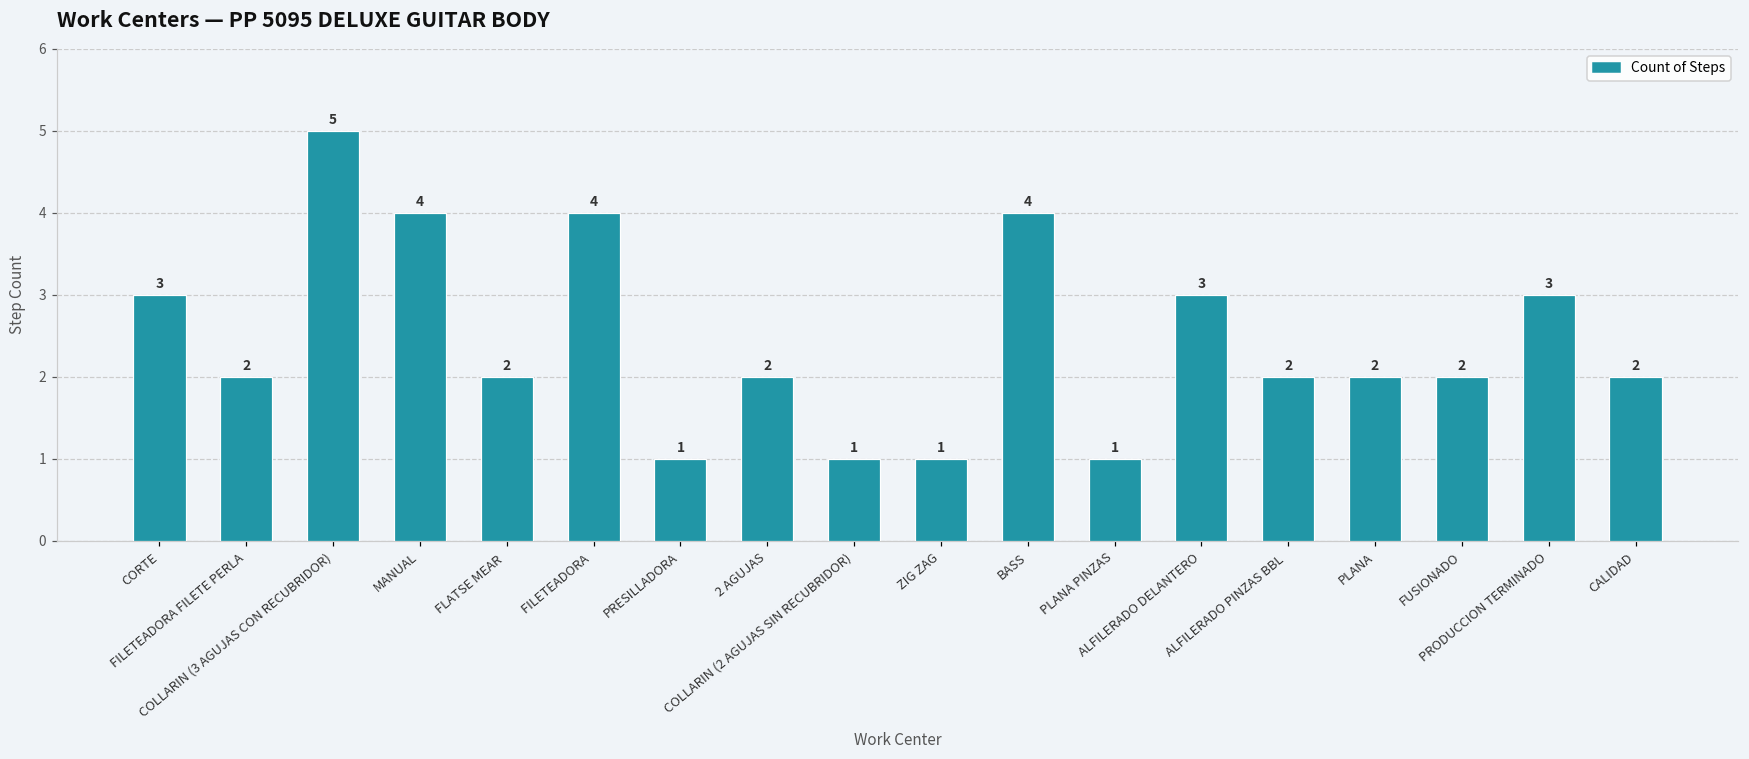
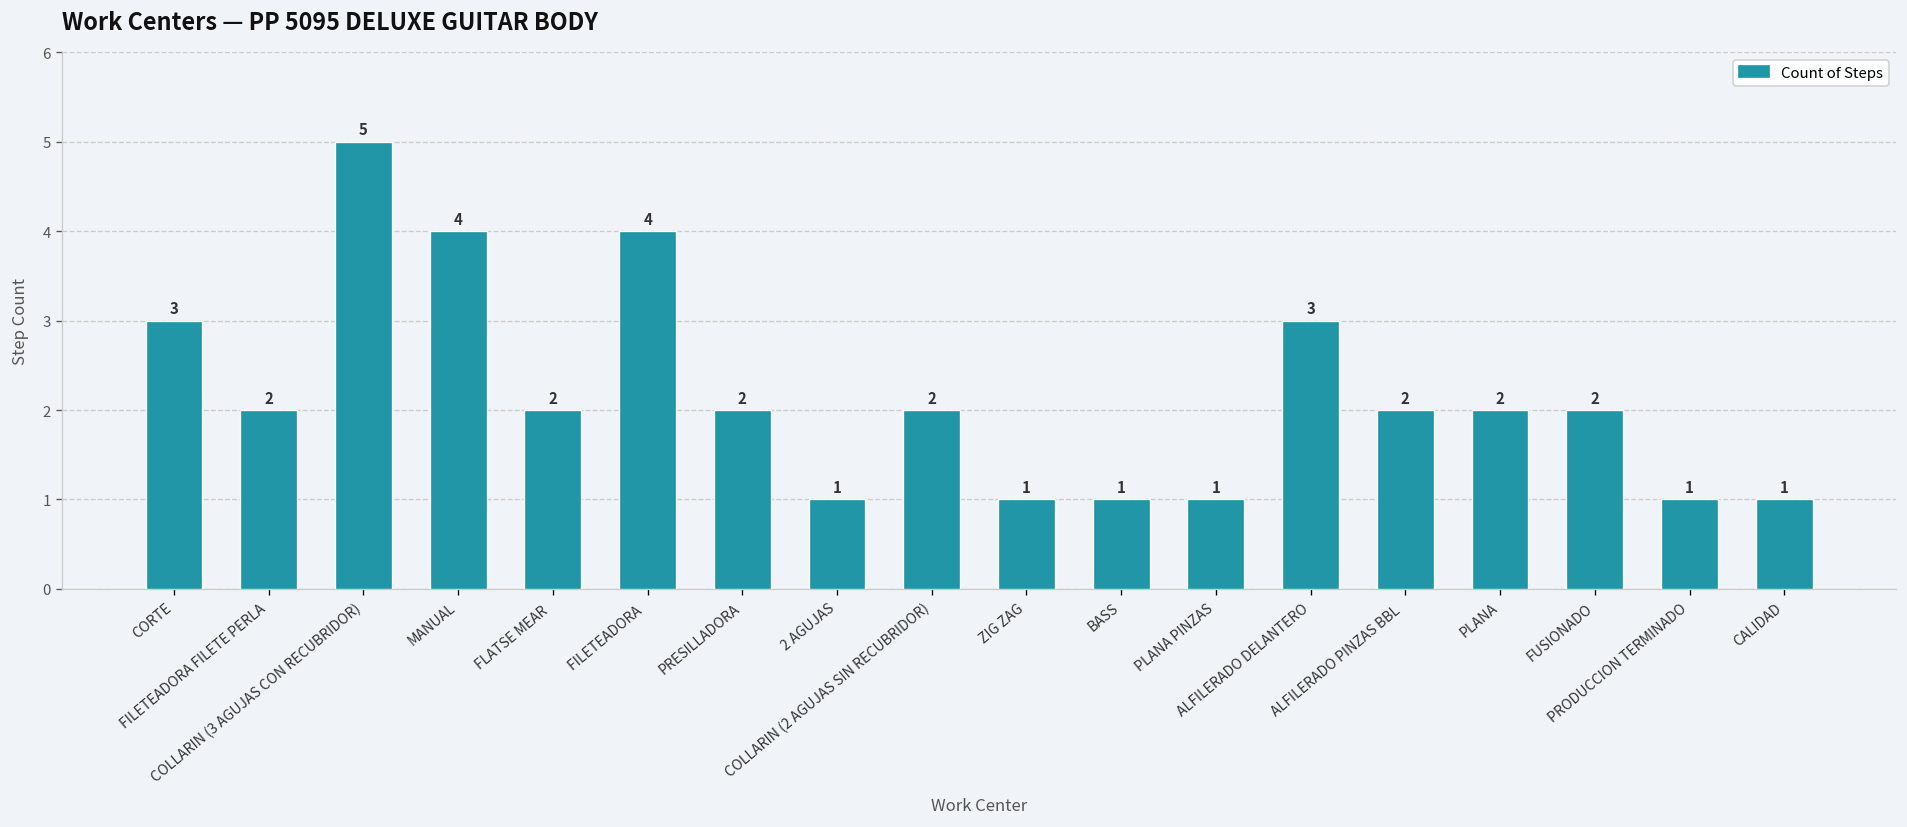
  {
    "CORTE": 3,
    "FILETEADORA FILETE PERLA": 2,
    "COLLARIN (3 AGUJAS CON RECUBRIDOR)": 5,
    "MANUAL": 4,
    "FLATSE MEAR": 2,
    "FILETEADORA": 4,
-   "PRESILLADORA": 1,
-   "2 AGUJAS": 2,
-   "COLLARIN (2 AGUJAS SIN RECUBRIDOR)": 1,
+   "PRESILLADORA": 2,
+   "2 AGUJAS": 1,
+   "COLLARIN (2 AGUJAS SIN RECUBRIDOR)": 2,
    "ZIG ZAG": 1,
-   "BASS": 4,
+   "BASS": 1,
    "PLANA PINZAS": 1,
    "ALFILERADO DELANTERO": 3,
    "ALFILERADO PINZAS BBL": 2,
    "PLANA": 2,
    "FUSIONADO": 2,
-   "PRODUCCION TERMINADO": 3,
-   "CALIDAD": 2
+   "PRODUCCION TERMINADO": 1,
+   "CALIDAD": 1
  }
